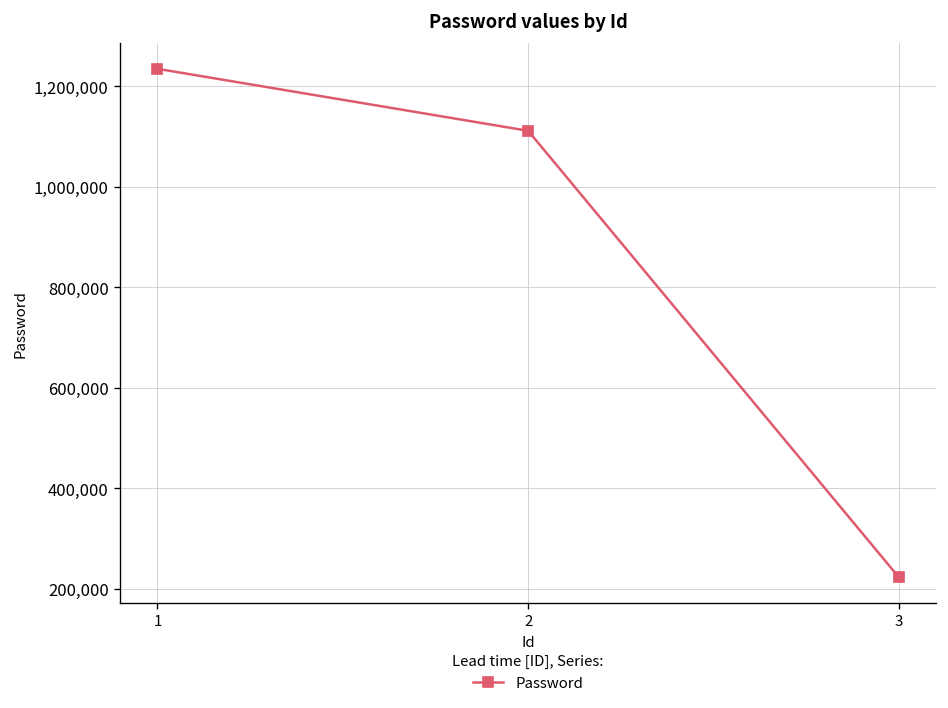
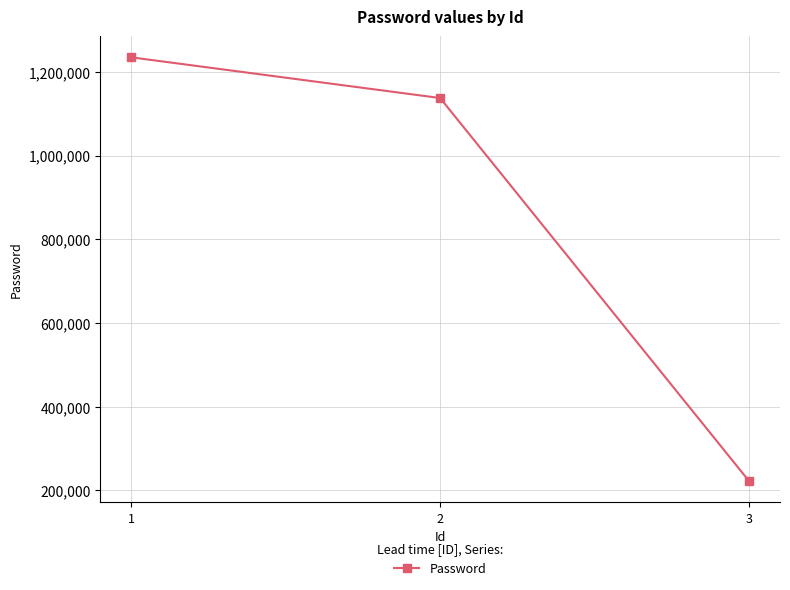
  {
    "1": "1,230,000",
-   "2": "1,110,000",
+   "2": "1,140,000",
    "3": "220,000"
  }
